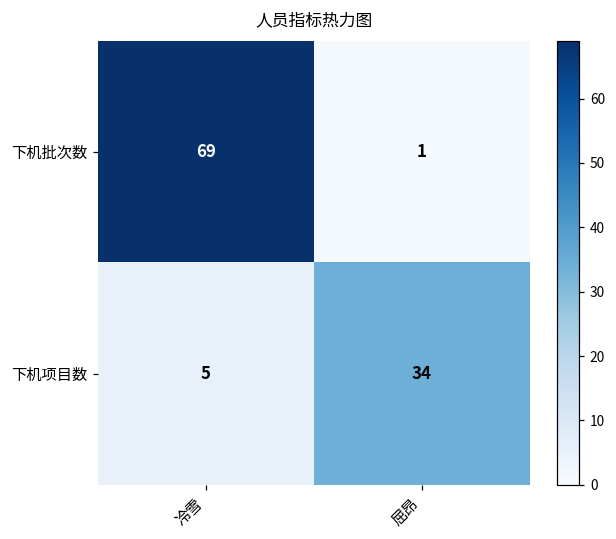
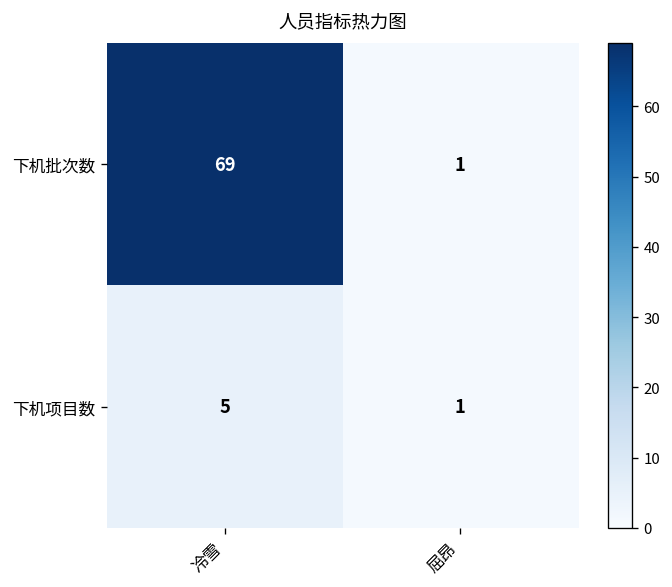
  {
    "下机批次数": {
      "冷雪": 69,
      "屈昂": 1
    },
    "下机项目数": {
      "冷雪": 5,
-     "屈昂": 34
+     "屈昂": 1
    }
  }
